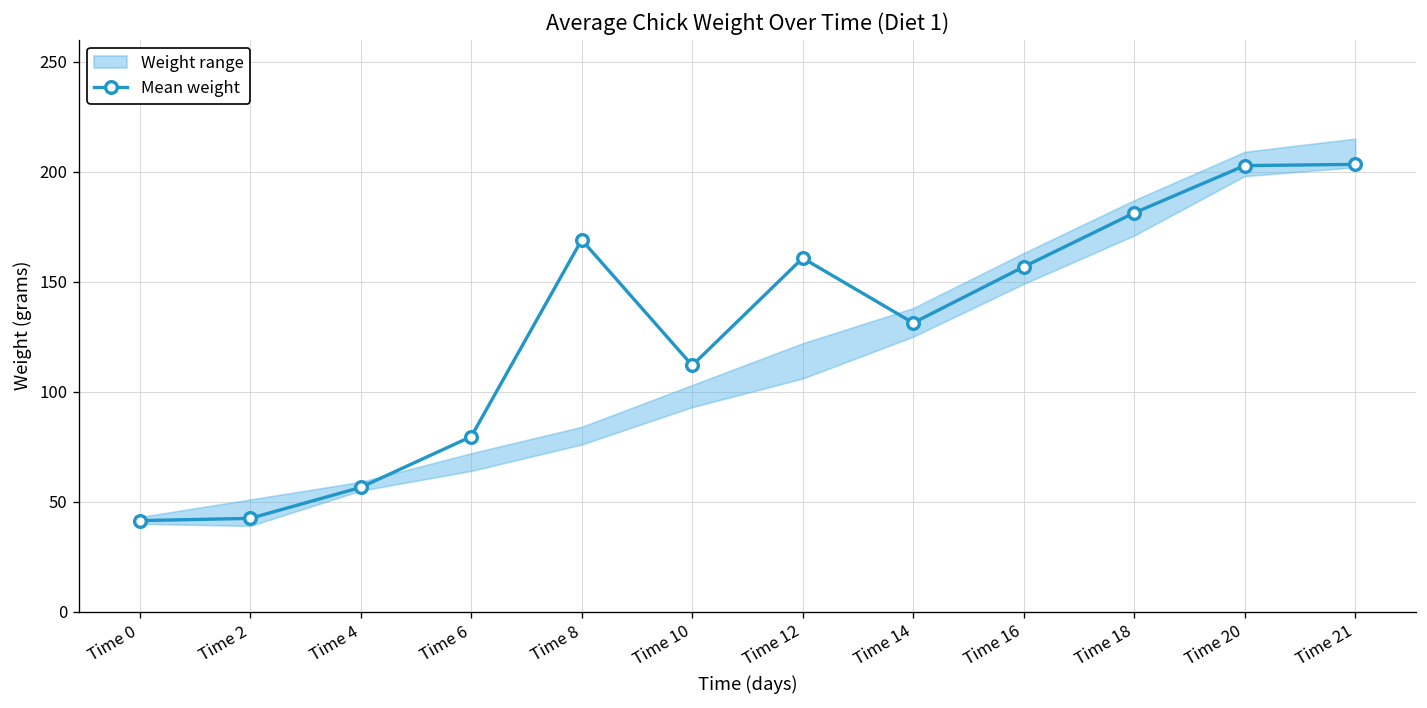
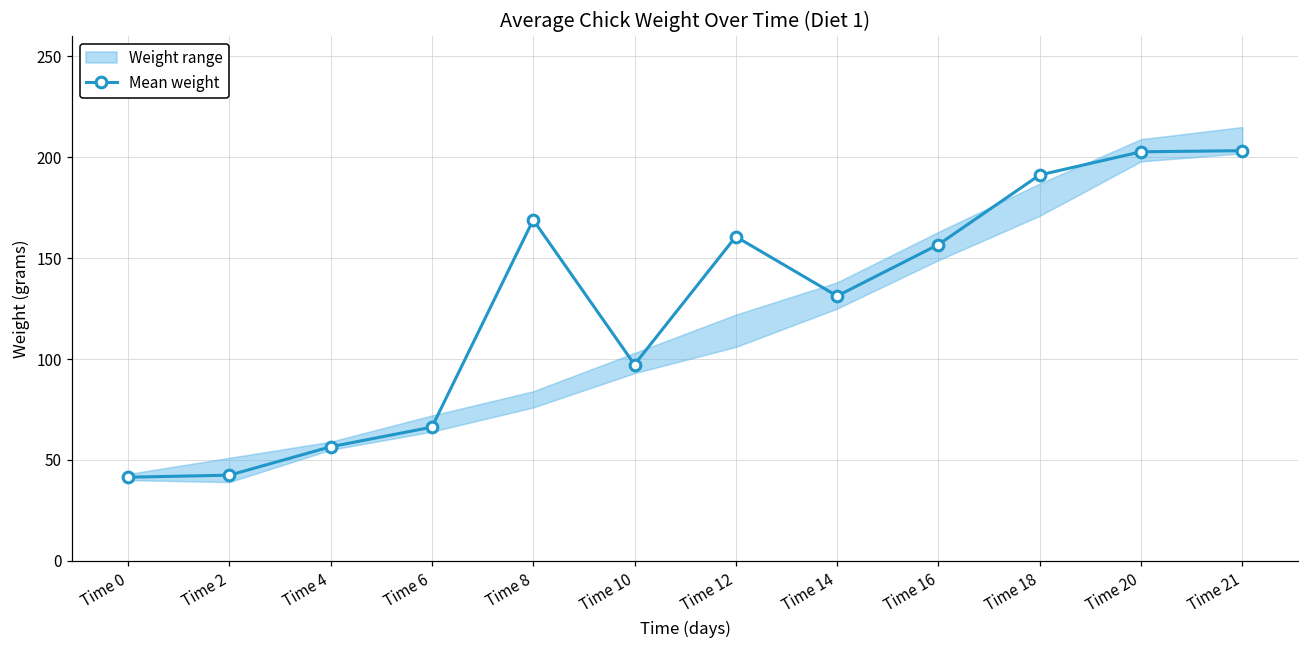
  {
    "Mean weight": {
      "Time 0": 41,
      "Time 2": 42,
      "Time 4": 57,
-     "Time 6": 80,
+     "Time 6": 66,
      "Time 8": 169,
-     "Time 10": 112,
+     "Time 10": 97,
      "Time 12": 161,
      "Time 14": 131,
      "Time 16": 157,
-     "Time 18": 181,
+     "Time 18": 191,
      "Time 20": 203,
      "Time 21": 203
    }
  }
